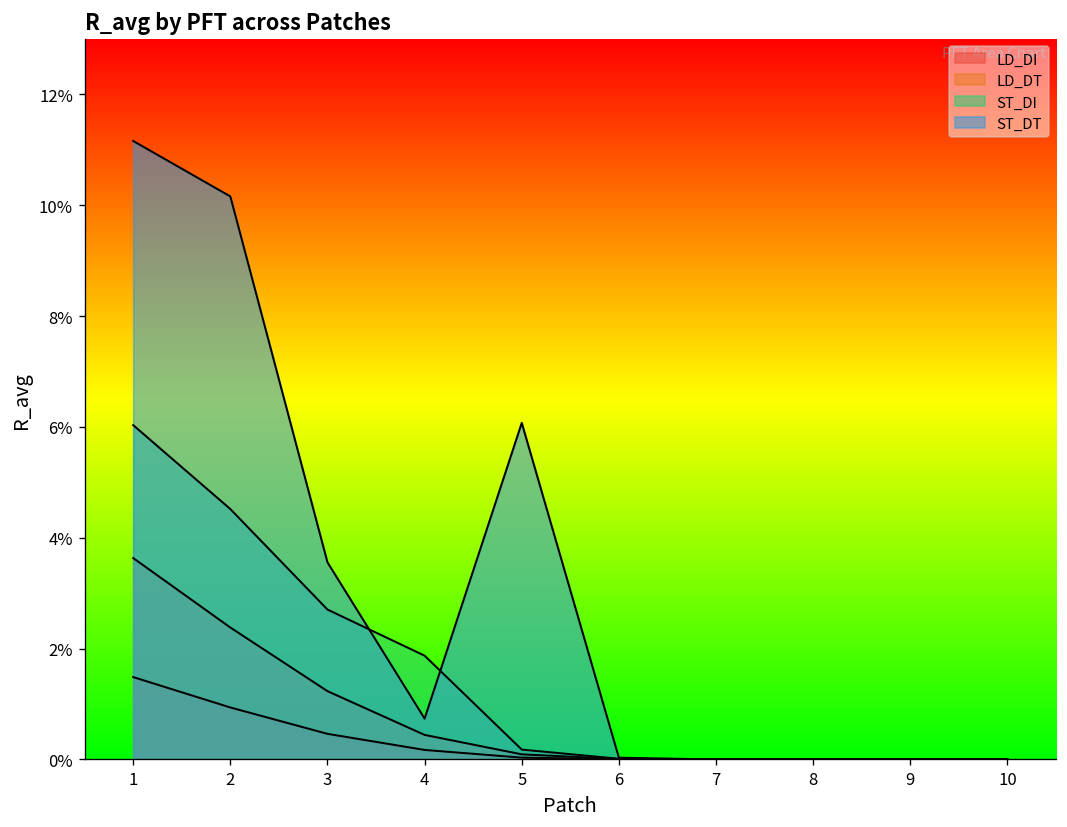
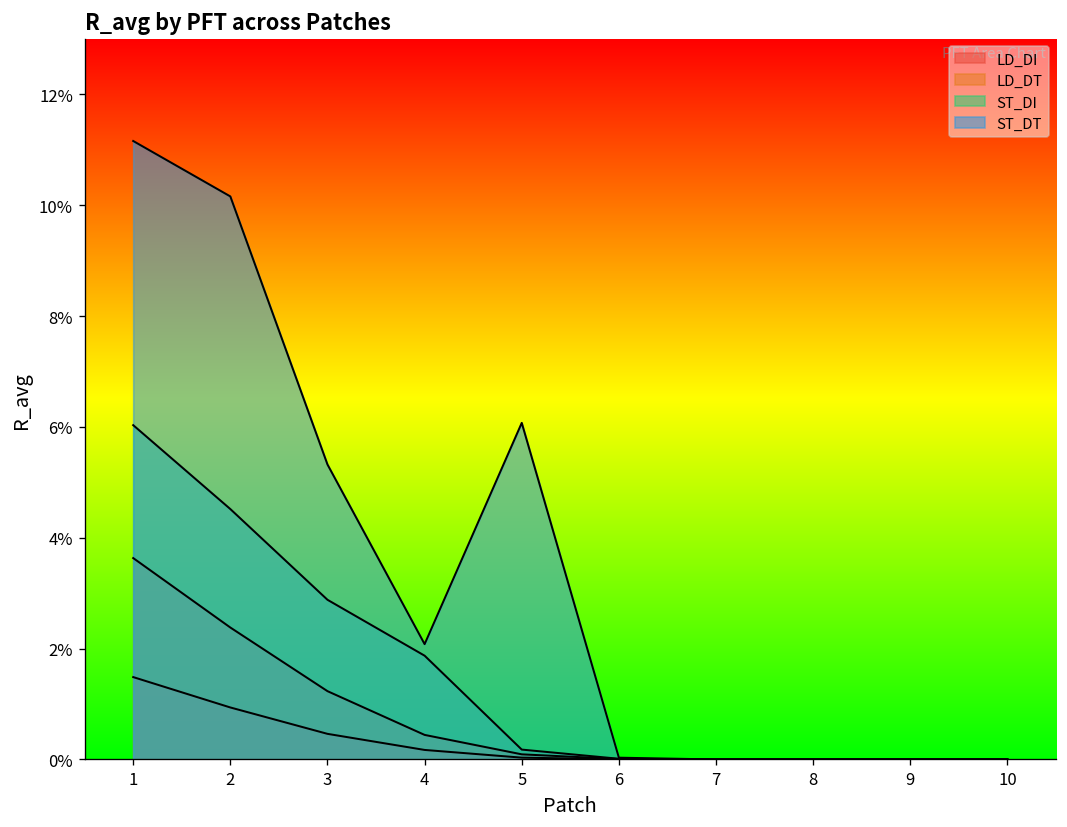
  {
    "ST_DI": {
      "1": "6.0%",
      "2": "4.5%",
-     "3": "2.7%",
+     "3": "2.9%",
      "4": "1.9%",
      "5": "0.2%"
    },
    "ST_DT": {
      "1": "11.2%",
      "2": "10.2%",
-     "3": "3.6%",
-     "4": "0.7%",
+     "3": "5.3%",
+     "4": "2.1%",
      "5": "6.1%"
    }
  }
